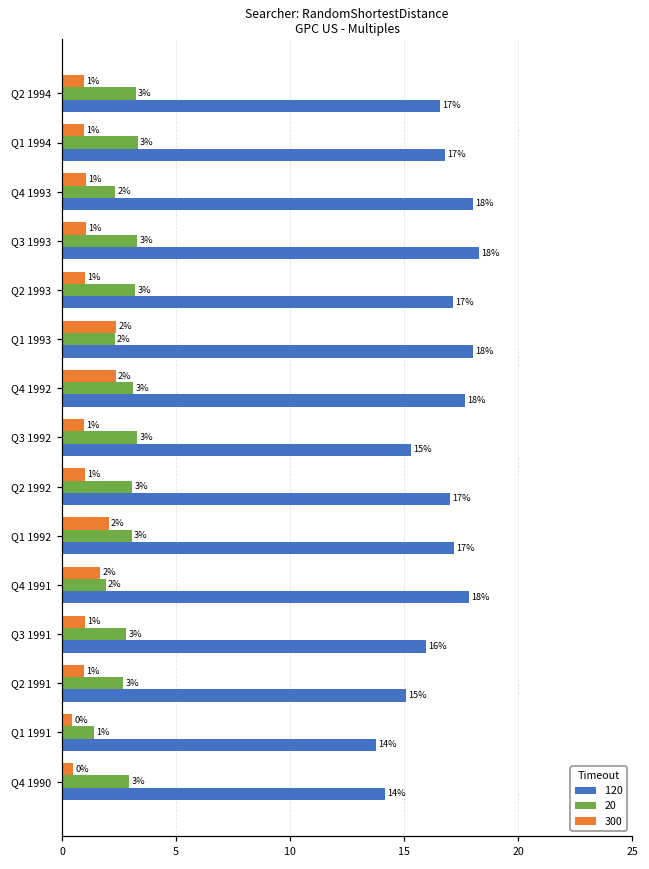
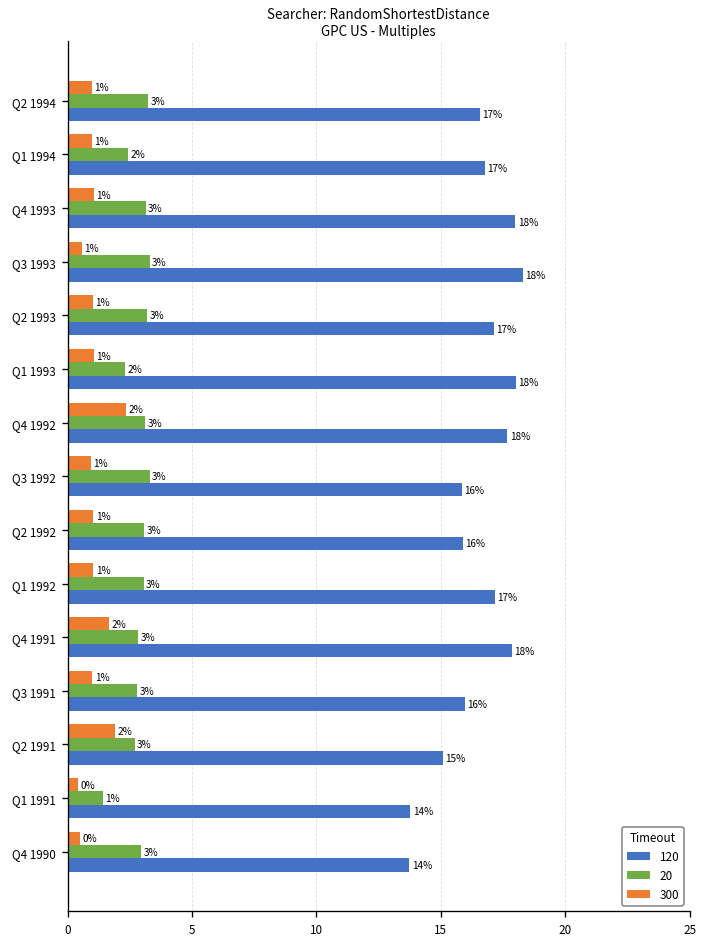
  {
    "120": {
      "Q2 1994": "17%",
      "Q1 1994": "17%",
      "Q4 1993": "18%",
      "Q3 1993": "18%",
      "Q2 1993": "17%",
      "Q1 1993": "18%",
      "Q4 1992": "18%",
-     "Q3 1992": "15%",
-     "Q2 1992": "17%",
+     "Q3 1992": "16%",
+     "Q2 1992": "16%",
      "Q1 1992": "17%",
      "Q4 1991": "18%",
      "Q3 1991": "16%",
      "Q2 1991": "15%",
      "Q1 1991": "14%",
-     "Q4 1990": "14.2"
+     "Q4 1990": "13.7"
    },
    "20": {
      "Q2 1994": "3%",
-     "Q1 1994": "3%",
-     "Q4 1993": "2%",
+     "Q1 1994": "2%",
+     "Q4 1993": "3%",
      "Q3 1993": "3%",
      "Q2 1993": "3%",
      "Q1 1993": "2%",
      "Q4 1992": "3%",
      "Q3 1992": "3%",
      "Q2 1992": "3%",
      "Q1 1992": "3%",
-     "Q4 1991": "2%",
+     "Q4 1991": "3%",
      "Q3 1991": "3%",
      "Q2 1991": "3%",
      "Q1 1991": "1%",
      "Q4 1990": "3%"
    },
    "300": {
      "Q2 1994": "1%",
      "Q1 1994": "1%",
      "Q4 1993": "1%",
-     "Q3 1993": "1.1",
+     "Q3 1993": "0.6",
      "Q2 1993": "1%",
-     "Q1 1993": "2%",
+     "Q1 1993": "1%",
      "Q4 1992": "2%",
      "Q3 1992": "1%",
      "Q2 1992": "1%",
-     "Q1 1992": "2%",
+     "Q1 1992": "1%",
      "Q4 1991": "2%",
      "Q3 1991": "1%",
-     "Q2 1991": "1%",
+     "Q2 1991": "2%",
      "Q1 1991": "0%",
      "Q4 1990": "0%"
    }
  }
